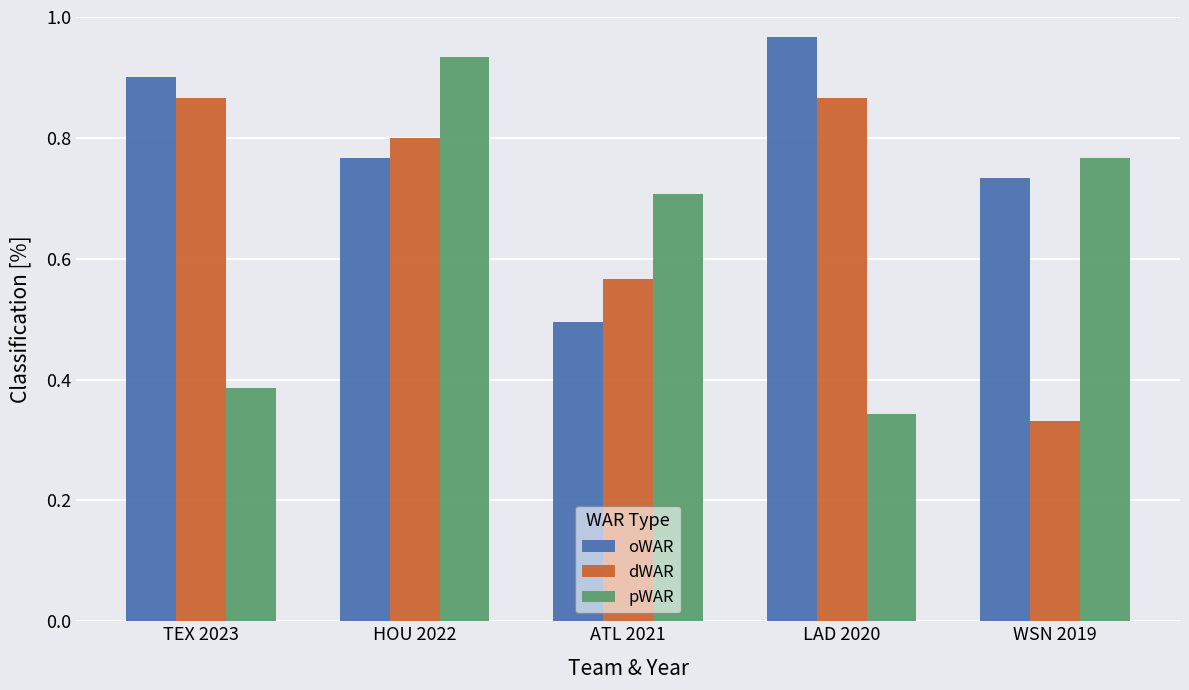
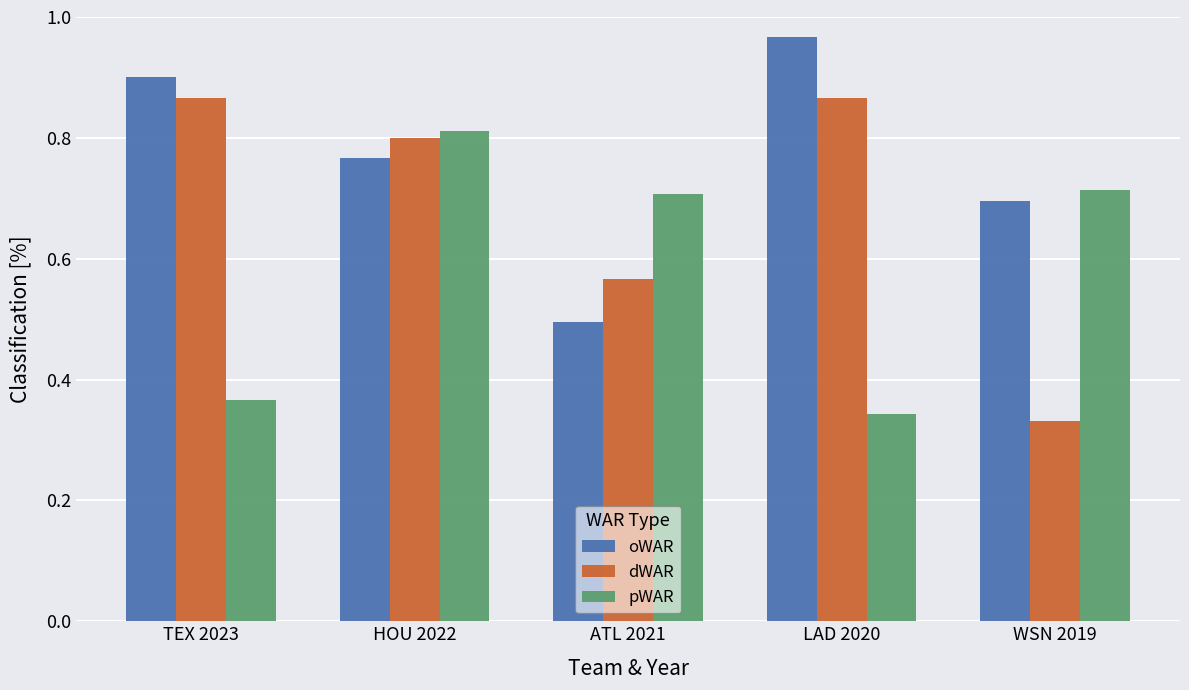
  {
    "oWAR": {
      "TEX 2023": 0.90,
      "HOU 2022": 0.77,
      "ATL 2021": 0.50,
      "LAD 2020": 0.97,
-     "WSN 2019": 0.73
+     "WSN 2019": 0.70
    },
    "dWAR": {
      "TEX 2023": 0.87,
      "HOU 2022": 0.80,
      "ATL 2021": 0.57,
      "LAD 2020": 0.87,
      "WSN 2019": 0.33
    },
    "pWAR": {
-     "TEX 2023": 0.39,
-     "HOU 2022": 0.93,
+     "TEX 2023": 0.37,
+     "HOU 2022": 0.81,
      "ATL 2021": 0.71,
      "LAD 2020": 0.34,
-     "WSN 2019": 0.77
+     "WSN 2019": 0.71
    }
  }
